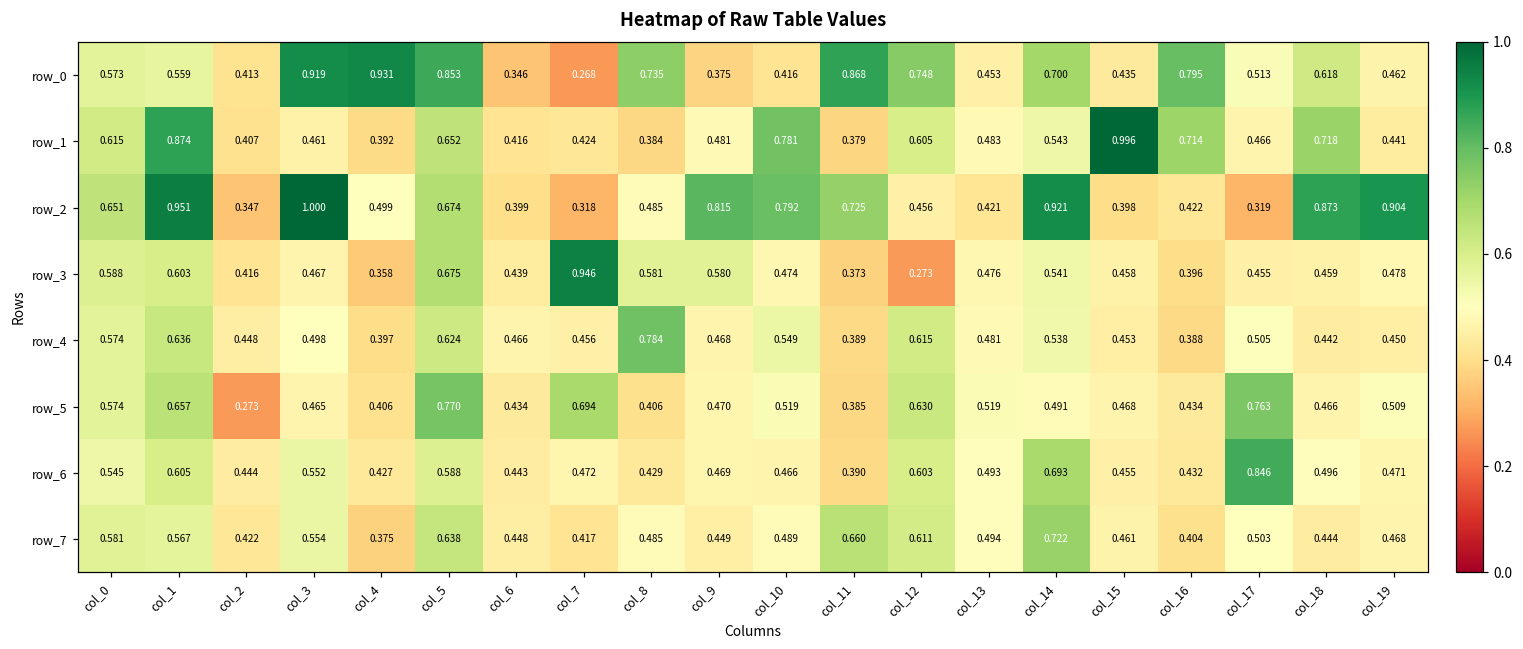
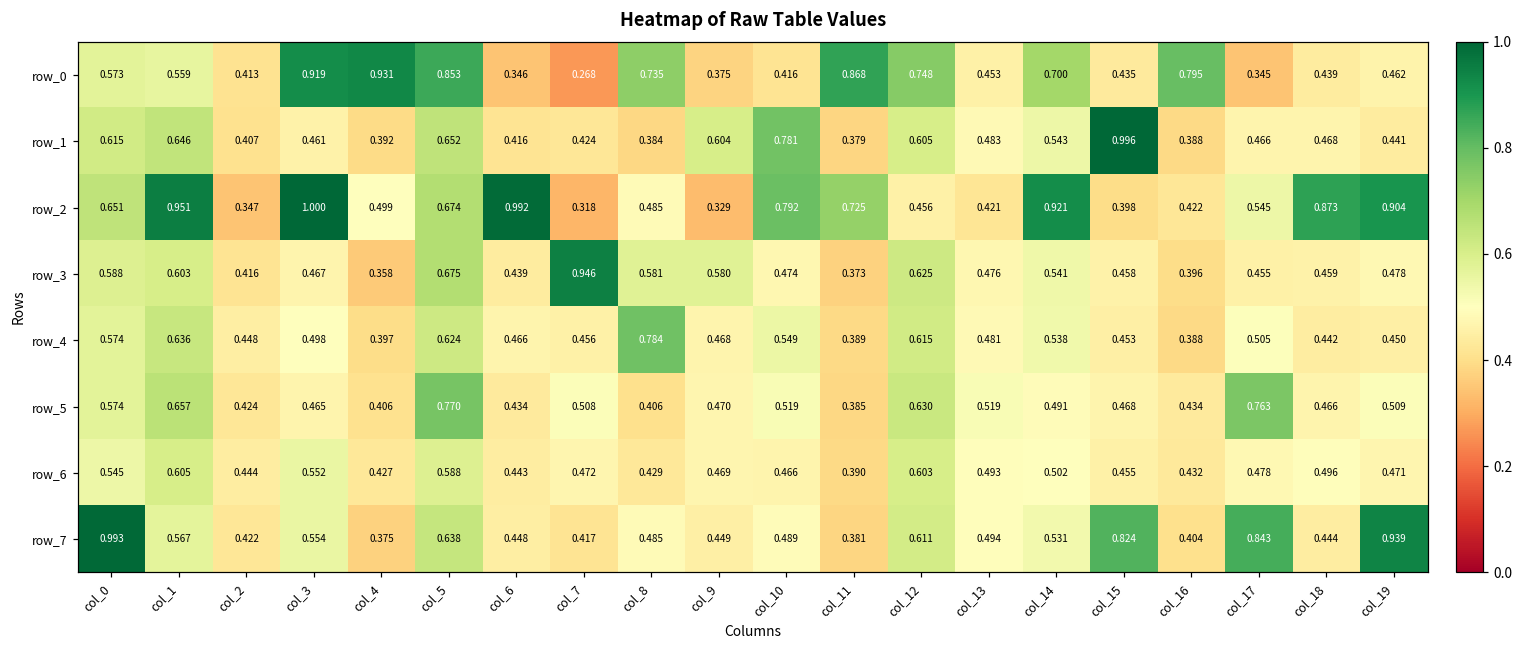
  {
    "row_0": {
      "col_0": 0.573,
      "col_1": 0.559,
      "col_2": 0.413,
      "col_3": 0.919,
      "col_4": 0.931,
      "col_5": 0.853,
      "col_6": 0.346,
      "col_7": 0.268,
      "col_8": 0.735,
      "col_9": 0.375,
      "col_10": 0.416,
      "col_11": 0.868,
      "col_12": 0.748,
      "col_13": 0.453,
      "col_14": 0.700,
      "col_15": 0.435,
      "col_16": 0.795,
-     "col_17": 0.513,
-     "col_18": 0.618,
+     "col_17": 0.345,
+     "col_18": 0.439,
      "col_19": 0.462
    },
    "row_1": {
      "col_0": 0.615,
-     "col_1": 0.874,
+     "col_1": 0.646,
      "col_2": 0.407,
      "col_3": 0.461,
      "col_4": 0.392,
      "col_5": 0.652,
      "col_6": 0.416,
      "col_7": 0.424,
      "col_8": 0.384,
-     "col_9": 0.481,
+     "col_9": 0.604,
      "col_10": 0.781,
      "col_11": 0.379,
      "col_12": 0.605,
      "col_13": 0.483,
      "col_14": 0.543,
      "col_15": 0.996,
-     "col_16": 0.714,
+     "col_16": 0.388,
      "col_17": 0.466,
-     "col_18": 0.718,
+     "col_18": 0.468,
      "col_19": 0.441
    },
    "row_2": {
      "col_0": 0.651,
      "col_1": 0.951,
      "col_2": 0.347,
      "col_3": 1.000,
      "col_4": 0.499,
      "col_5": 0.674,
-     "col_6": 0.399,
+     "col_6": 0.992,
      "col_7": 0.318,
      "col_8": 0.485,
-     "col_9": 0.815,
+     "col_9": 0.329,
      "col_10": 0.792,
      "col_11": 0.725,
      "col_12": 0.456,
      "col_13": 0.421,
      "col_14": 0.921,
      "col_15": 0.398,
      "col_16": 0.422,
-     "col_17": 0.319,
+     "col_17": 0.545,
      "col_18": 0.873,
      "col_19": 0.904
    },
    "row_3": {
      "col_0": 0.588,
      "col_1": 0.603,
      "col_2": 0.416,
      "col_3": 0.467,
      "col_4": 0.358,
      "col_5": 0.675,
      "col_6": 0.439,
      "col_7": 0.946,
      "col_8": 0.581,
      "col_9": 0.580,
      "col_10": 0.474,
      "col_11": 0.373,
-     "col_12": 0.273,
+     "col_12": 0.625,
      "col_13": 0.476,
      "col_14": 0.541,
      "col_15": 0.458,
      "col_16": 0.396,
      "col_17": 0.455,
      "col_18": 0.459,
      "col_19": 0.478
    },
    "row_4": {
      "col_0": 0.574,
      "col_1": 0.636,
      "col_2": 0.448,
      "col_3": 0.498,
      "col_4": 0.397,
      "col_5": 0.624,
      "col_6": 0.466,
      "col_7": 0.456,
      "col_8": 0.784,
      "col_9": 0.468,
      "col_10": 0.549,
      "col_11": 0.389,
      "col_12": 0.615,
      "col_13": 0.481,
      "col_14": 0.538,
      "col_15": 0.453,
      "col_16": 0.388,
      "col_17": 0.505,
      "col_18": 0.442,
      "col_19": 0.450
    },
    "row_5": {
      "col_0": 0.574,
      "col_1": 0.657,
-     "col_2": 0.273,
+     "col_2": 0.424,
      "col_3": 0.465,
      "col_4": 0.406,
      "col_5": 0.770,
      "col_6": 0.434,
-     "col_7": 0.694,
+     "col_7": 0.508,
      "col_8": 0.406,
      "col_9": 0.470,
      "col_10": 0.519,
      "col_11": 0.385,
      "col_12": 0.630,
      "col_13": 0.519,
      "col_14": 0.491,
      "col_15": 0.468,
      "col_16": 0.434,
      "col_17": 0.763,
      "col_18": 0.466,
      "col_19": 0.509
    },
    "row_6": {
      "col_0": 0.545,
      "col_1": 0.605,
      "col_2": 0.444,
      "col_3": 0.552,
      "col_4": 0.427,
      "col_5": 0.588,
      "col_6": 0.443,
      "col_7": 0.472,
      "col_8": 0.429,
      "col_9": 0.469,
      "col_10": 0.466,
      "col_11": 0.390,
      "col_12": 0.603,
      "col_13": 0.493,
-     "col_14": 0.693,
+     "col_14": 0.502,
      "col_15": 0.455,
      "col_16": 0.432,
-     "col_17": 0.846,
+     "col_17": 0.478,
      "col_18": 0.496,
      "col_19": 0.471
    },
    "row_7": {
-     "col_0": 0.581,
+     "col_0": 0.993,
      "col_1": 0.567,
      "col_2": 0.422,
      "col_3": 0.554,
      "col_4": 0.375,
      "col_5": 0.638,
      "col_6": 0.448,
      "col_7": 0.417,
      "col_8": 0.485,
      "col_9": 0.449,
      "col_10": 0.489,
-     "col_11": 0.660,
+     "col_11": 0.381,
      "col_12": 0.611,
      "col_13": 0.494,
-     "col_14": 0.722,
-     "col_15": 0.461,
+     "col_14": 0.531,
+     "col_15": 0.824,
      "col_16": 0.404,
-     "col_17": 0.503,
+     "col_17": 0.843,
      "col_18": 0.444,
-     "col_19": 0.468
+     "col_19": 0.939
    }
  }
